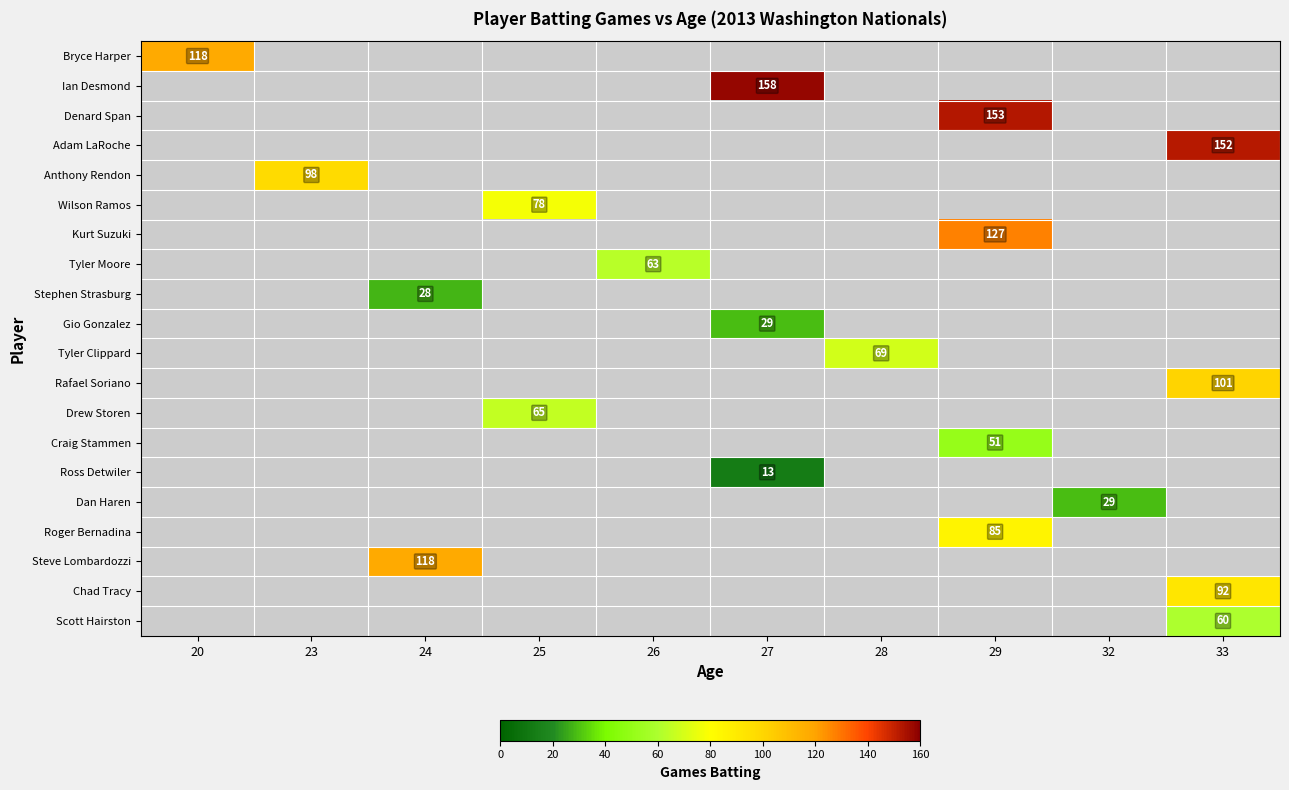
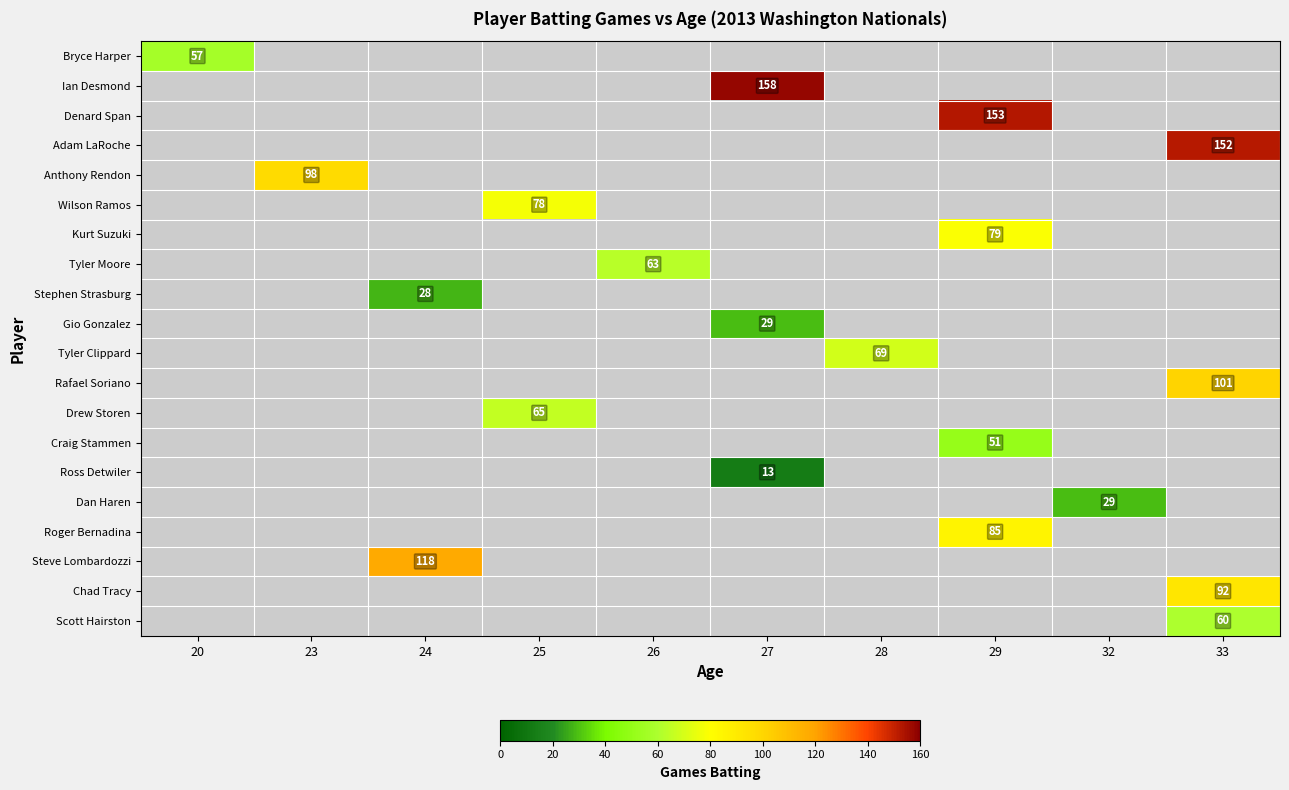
  {
    "Bryce Harper": {
-     "20": 118
+     "20": 57
    },
    "Kurt Suzuki": {
-     "29": 127
+     "29": 79
    }
  }
